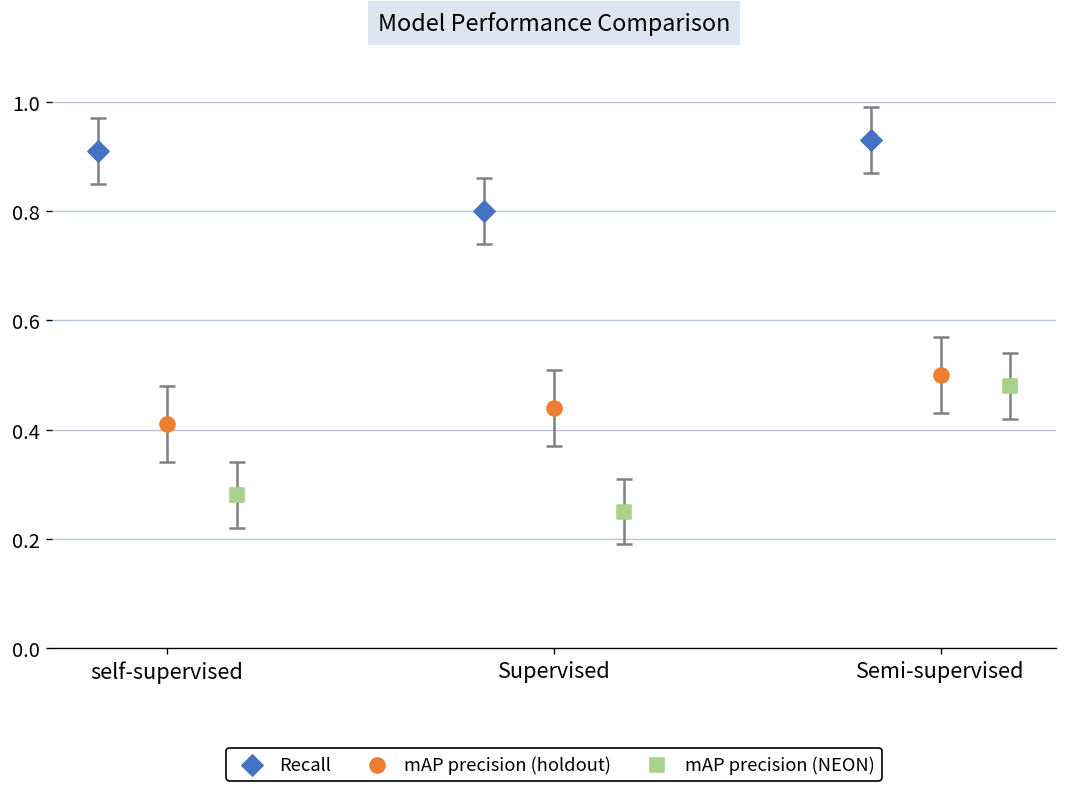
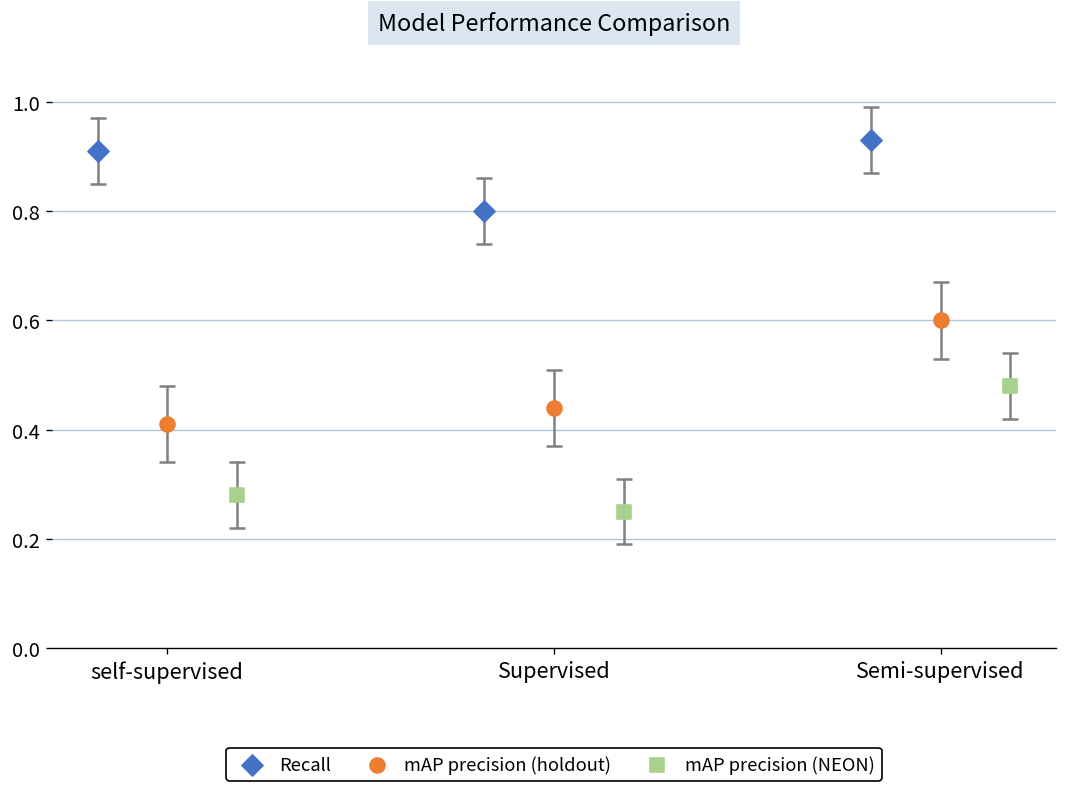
  {
    "mAP precision (holdout)": {
-     "Semi-supervised": 0.5
+     "Semi-supervised": 0.6
    }
  }
